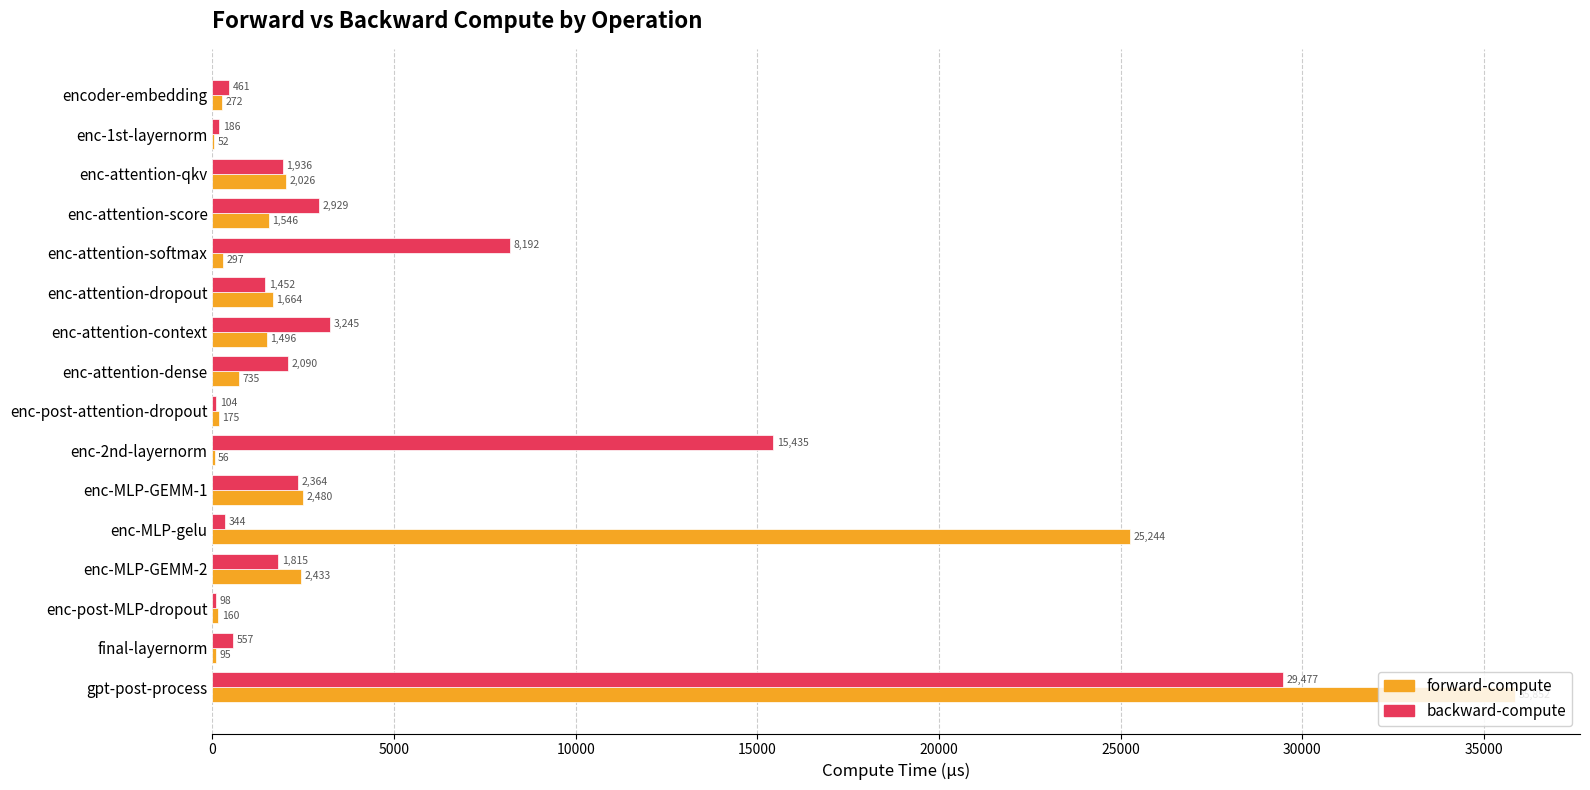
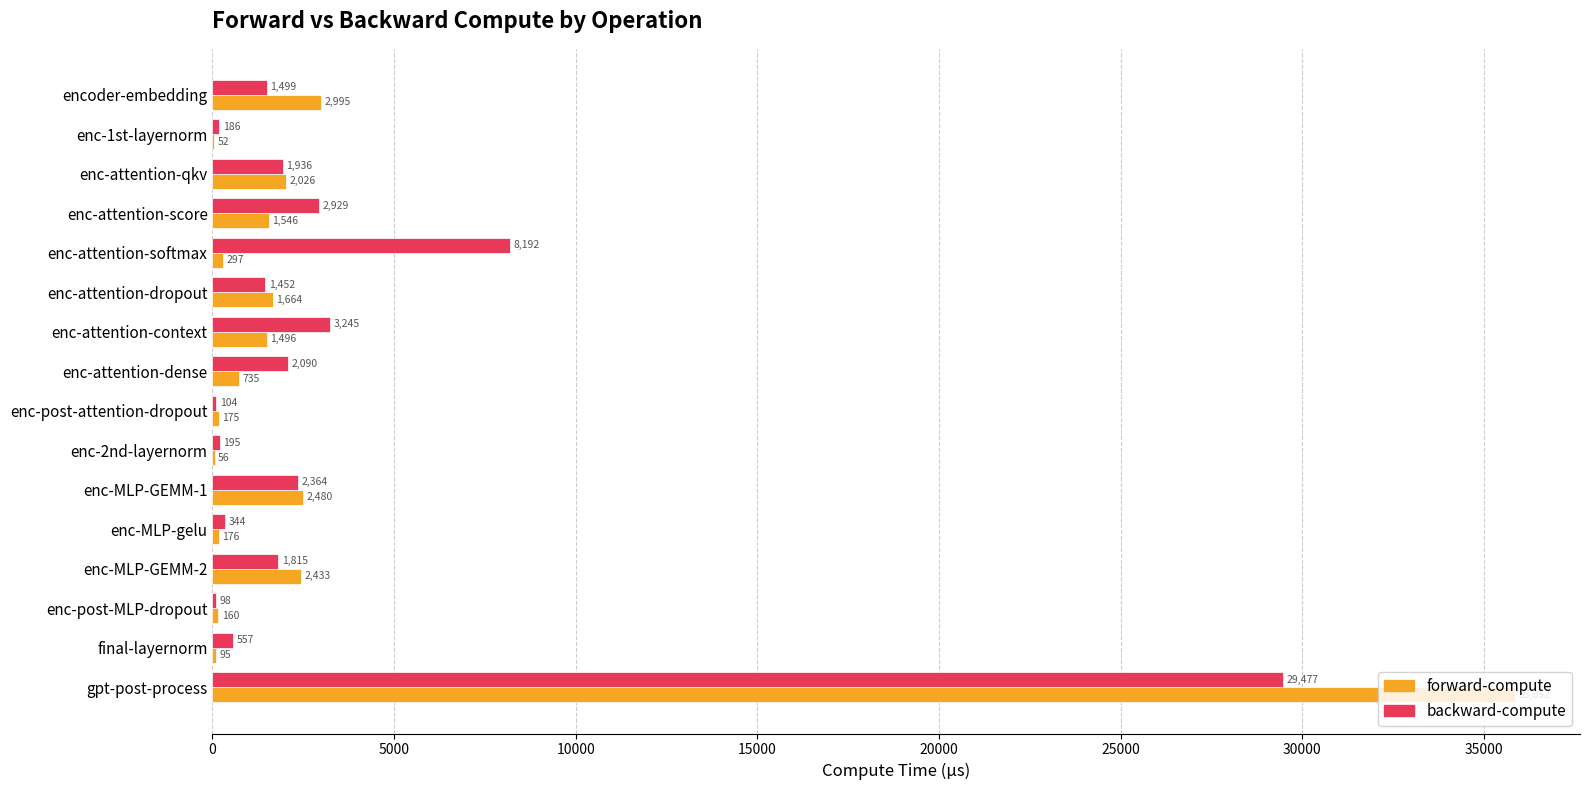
  {
    "forward-compute": {
-     "encoder-embedding": "272",
+     "encoder-embedding": "2,995",
      "enc-1st-layernorm": "52",
      "enc-attention-qkv": "2,026",
      "enc-attention-score": "1,546",
      "enc-attention-softmax": "297",
      "enc-attention-dropout": "1,664",
      "enc-attention-context": "1,496",
      "enc-attention-dense": "735",
      "enc-post-attention-dropout": "175",
      "enc-2nd-layernorm": "56",
      "enc-MLP-GEMM-1": "2,480",
-     "enc-MLP-gelu": "25,244",
+     "enc-MLP-gelu": "176",
      "enc-MLP-GEMM-2": "2,433",
      "enc-post-MLP-dropout": "160",
      "final-layernorm": "95"
    },
    "backward-compute": {
-     "encoder-embedding": "461",
+     "encoder-embedding": "1,499",
      "enc-1st-layernorm": "186",
      "enc-attention-qkv": "1,936",
      "enc-attention-score": "2,929",
      "enc-attention-softmax": "8,192",
      "enc-attention-dropout": "1,452",
      "enc-attention-context": "3,245",
      "enc-attention-dense": "2,090",
      "enc-post-attention-dropout": "104",
-     "enc-2nd-layernorm": "15,435",
+     "enc-2nd-layernorm": "195",
      "enc-MLP-GEMM-1": "2,364",
      "enc-MLP-gelu": "344",
      "enc-MLP-GEMM-2": "1,815",
      "enc-post-MLP-dropout": "98",
      "final-layernorm": "557",
      "gpt-post-process": "29,477"
    }
  }
